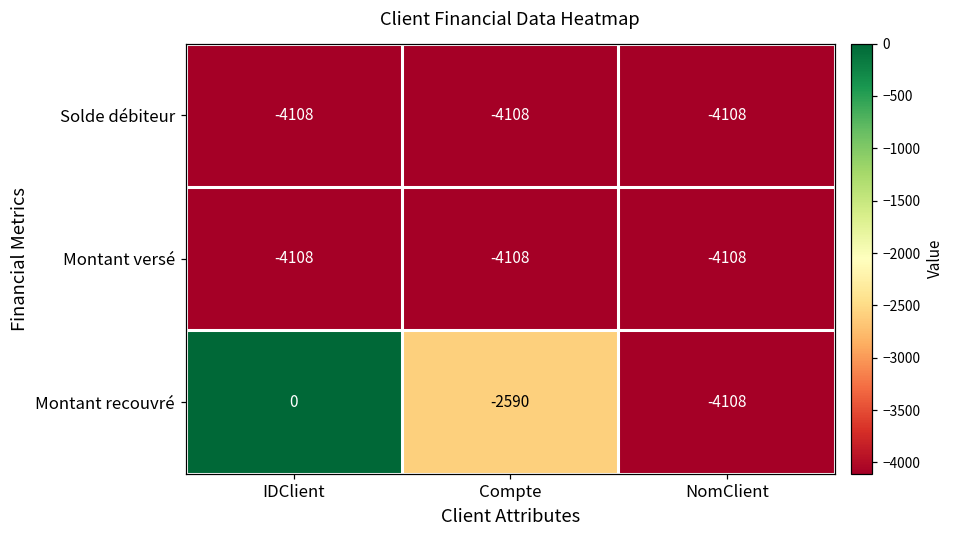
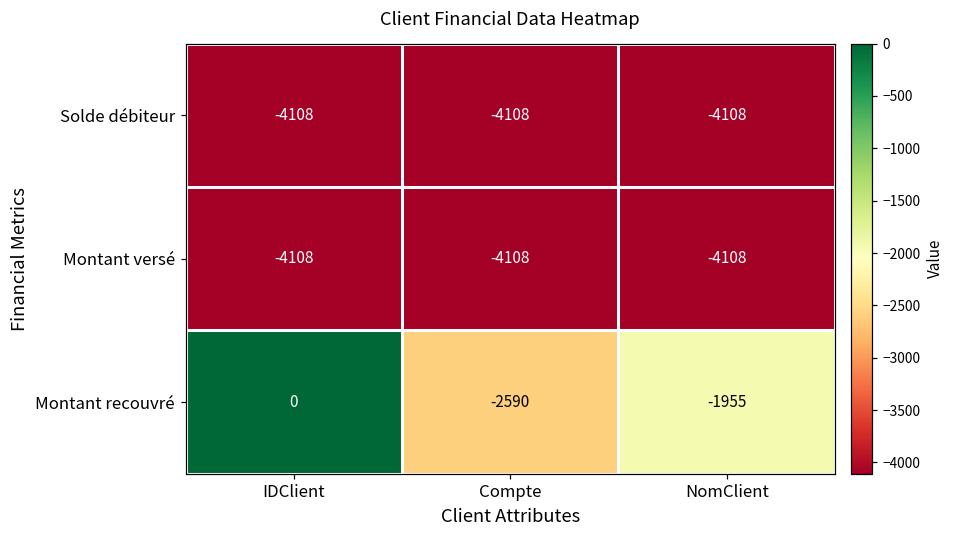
  {
    "Solde débiteur": {
      "IDClient": -4108,
      "Compte": -4108,
      "NomClient": -4108
    },
    "Montant versé": {
      "IDClient": -4108,
      "Compte": -4108,
      "NomClient": -4108
    },
    "Montant recouvré": {
      "IDClient": 0,
      "Compte": -2590,
-     "NomClient": -4108
+     "NomClient": -1955
    }
  }
